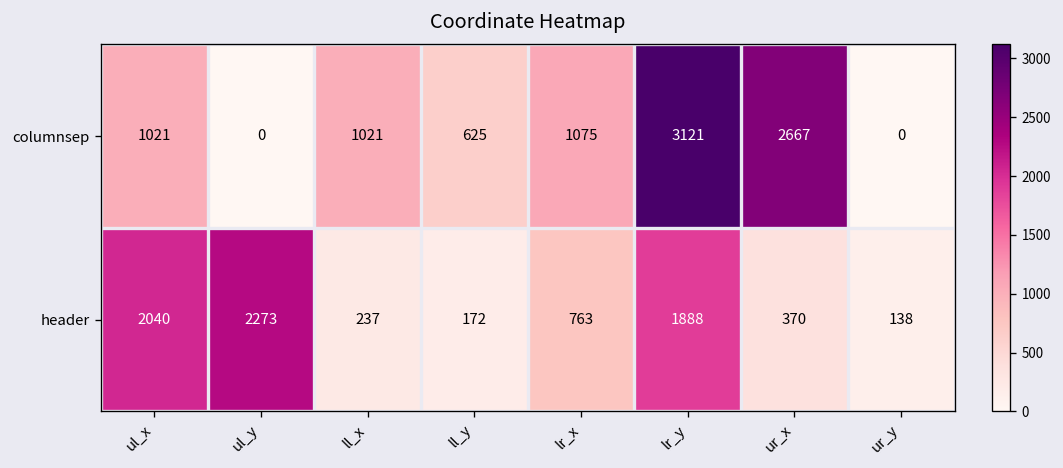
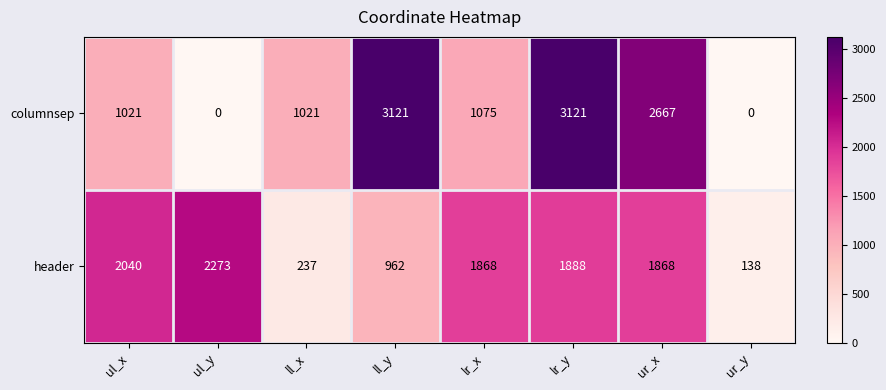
  {
    "columnsep": {
      "ul_x": 1021,
      "ul_y": 0,
      "ll_x": 1021,
-     "ll_y": 625,
+     "ll_y": 3121,
      "lr_x": 1075,
      "lr_y": 3121,
      "ur_x": 2667,
      "ur_y": 0
    },
    "header": {
      "ul_x": 2040,
      "ul_y": 2273,
      "ll_x": 237,
-     "ll_y": 172,
-     "lr_x": 763,
+     "ll_y": 962,
+     "lr_x": 1868,
      "lr_y": 1888,
-     "ur_x": 370,
+     "ur_x": 1868,
      "ur_y": 138
    }
  }
